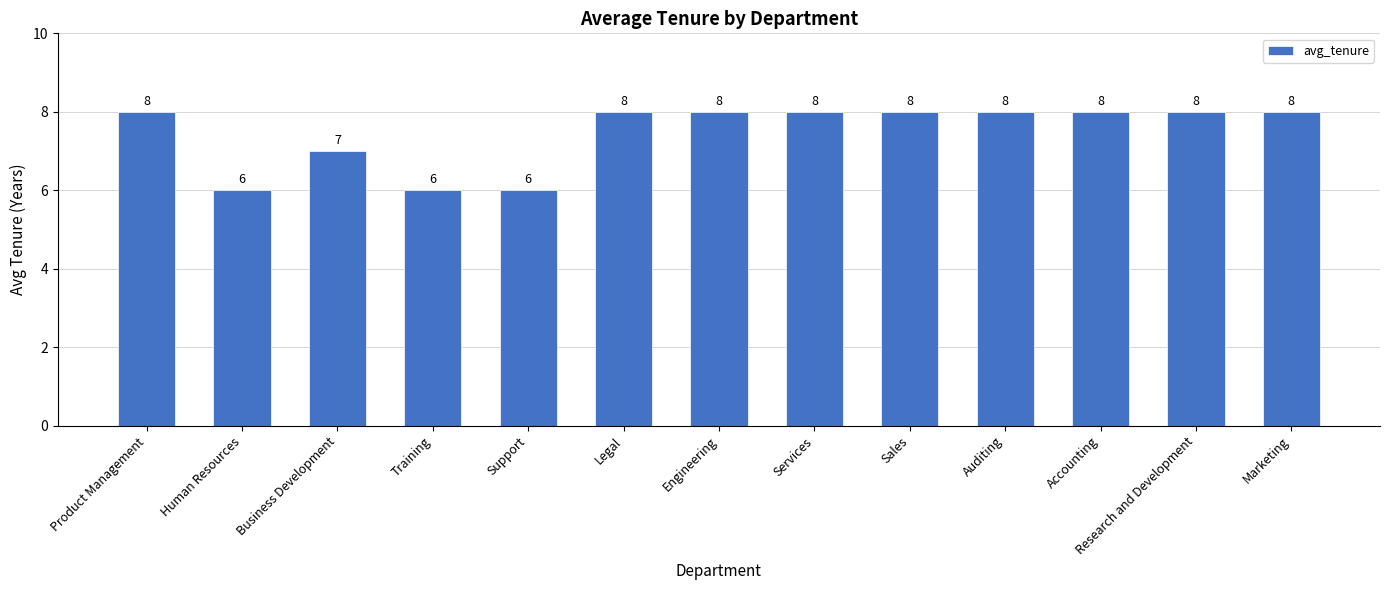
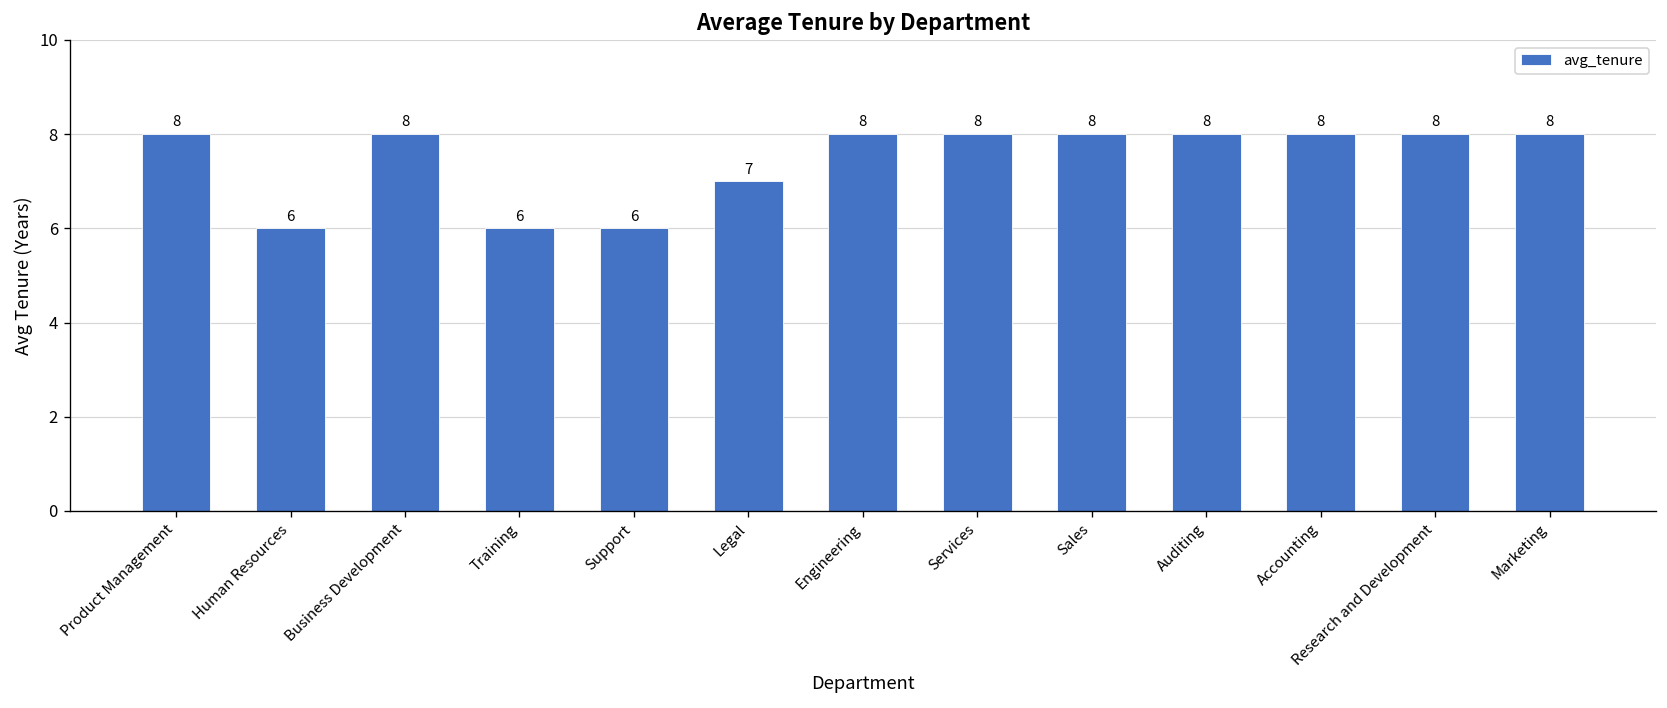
  {
    "Product Management": 8,
    "Human Resources": 6,
-   "Business Development": 7,
+   "Business Development": 8,
    "Training": 6,
    "Support": 6,
-   "Legal": 8,
+   "Legal": 7,
    "Engineering": 8,
    "Services": 8,
    "Sales": 8,
    "Auditing": 8,
    "Accounting": 8,
    "Research and Development": 8,
    "Marketing": 8
  }
